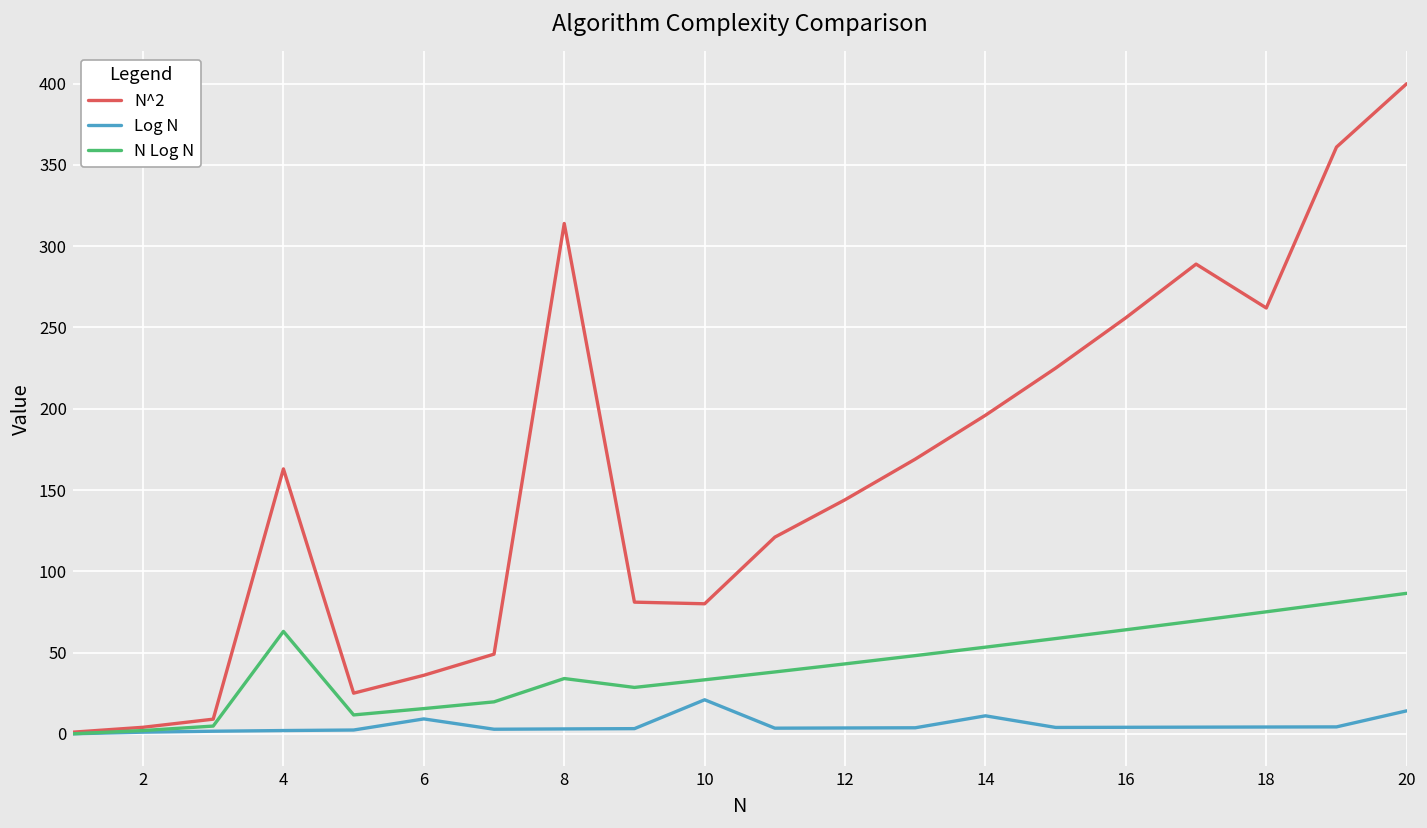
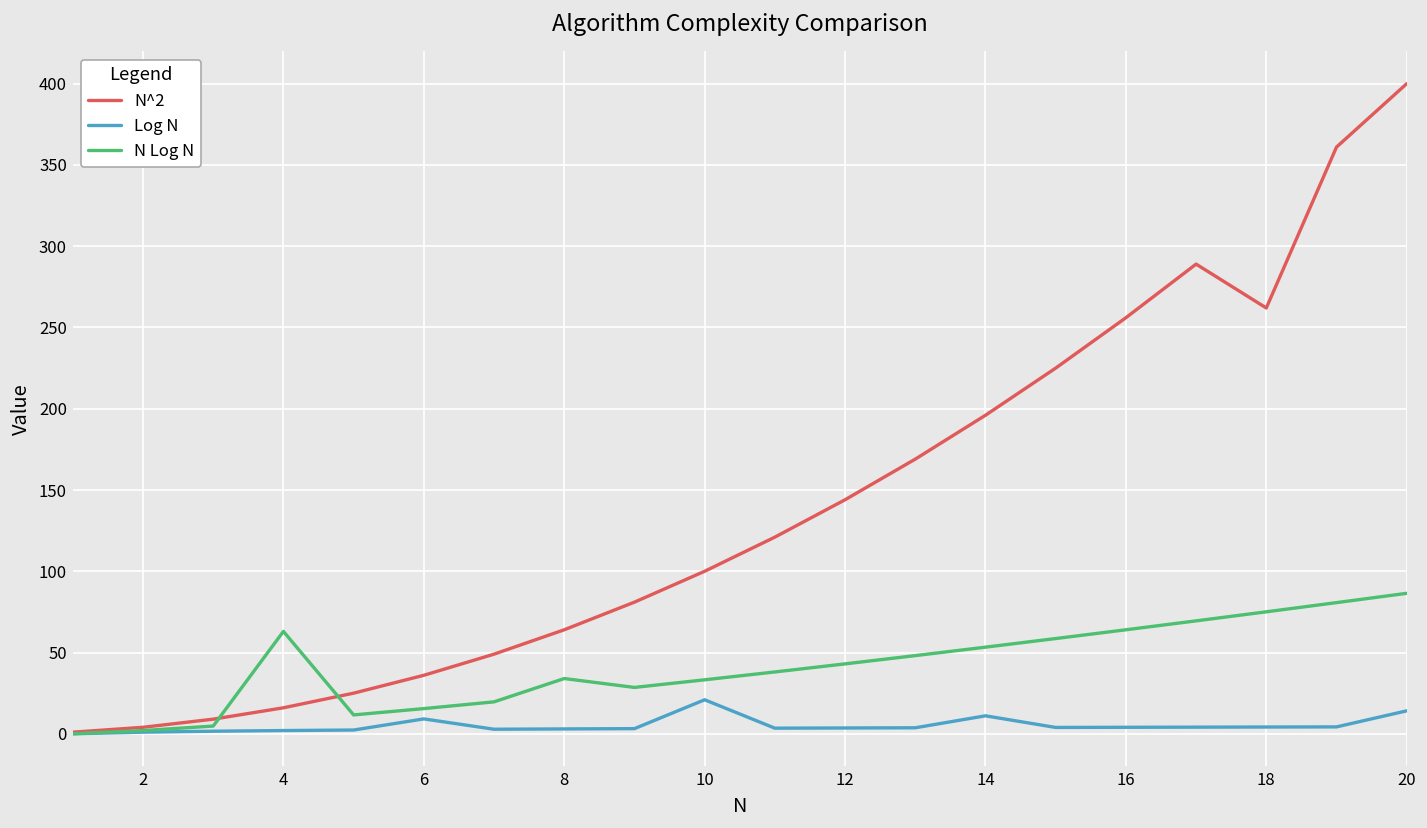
  {
    "N^2": {
      "2": 4,
-     "4": 163,
+     "4": 16,
      "6": 36,
-     "8": 314,
-     "10": 80,
+     "8": 64,
+     "10": 100,
      "12": 144,
      "14": 196,
      "16": 256,
      "18": 262,
      "20": 400
    },
    "Log N": {
      "4": 2,
      "6": 9,
      "8": 3,
      "10": 21,
      "12": 4,
      "14": 11,
      "16": 4,
      "18": 4,
      "20": 14
    },
    "N Log N": {
      "4": 63,
      "6": 16,
      "8": 34,
      "10": 33,
      "12": 43,
      "14": 53,
      "16": 64,
      "18": 75,
      "20": 86
    }
  }
